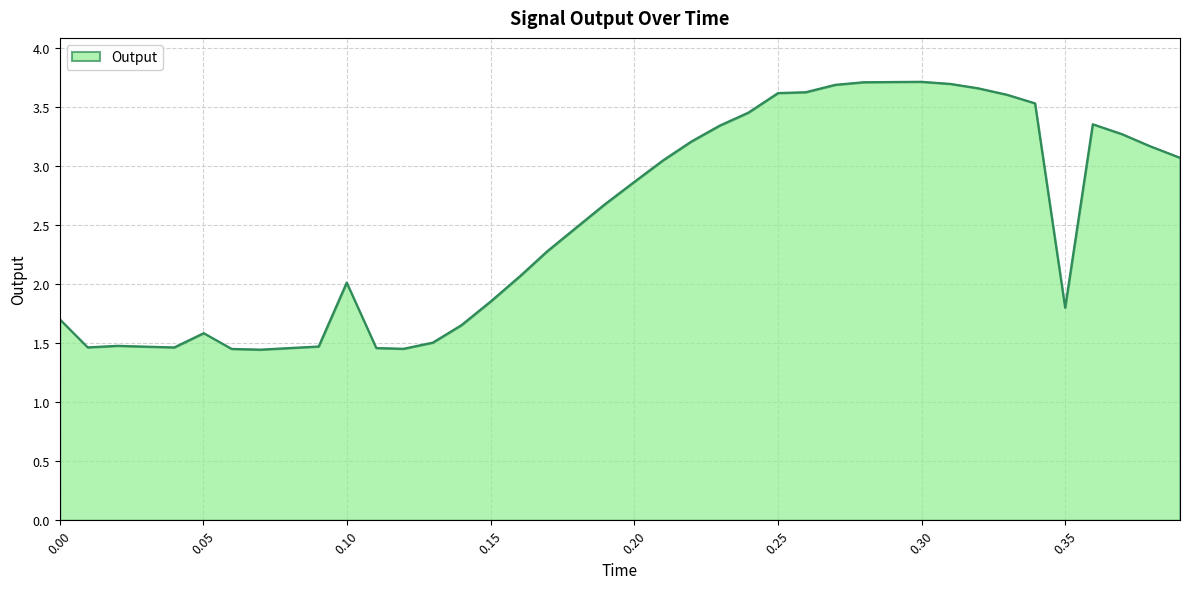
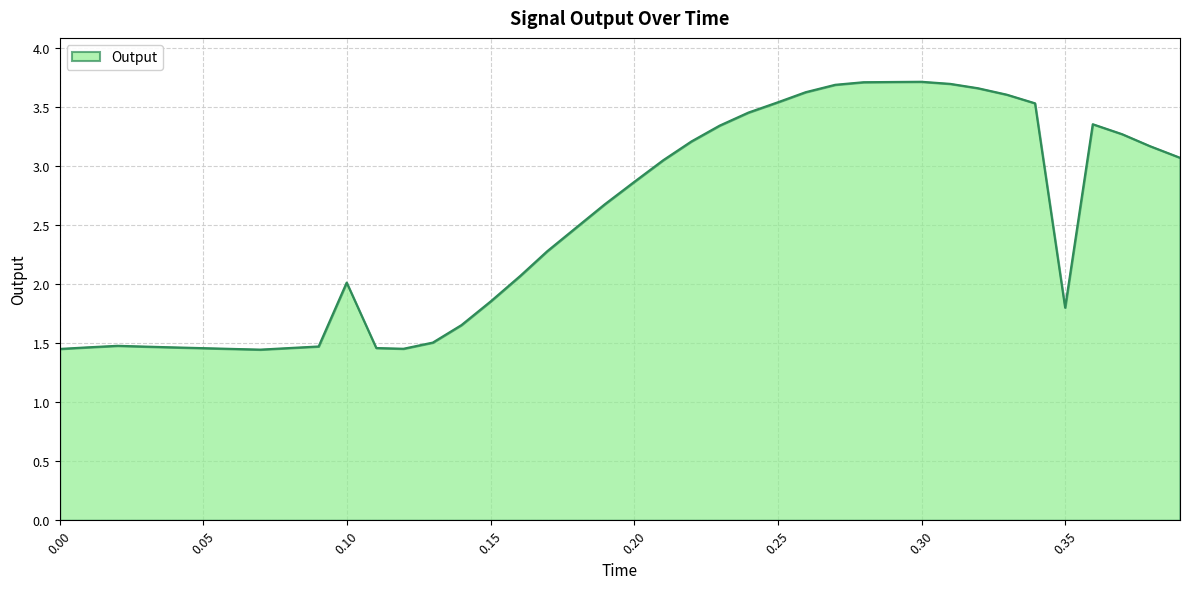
  {
-   "0.00": 1.70,
-   "0.05": 1.59,
+   "0.00": 1.45,
+   "0.05": 1.46,
    "0.10": 2.01,
    "0.15": 1.86,
    "0.20": 2.87,
-   "0.25": 3.62,
+   "0.25": 3.54,
    "0.30": 3.72,
    "0.35": 1.80
  }
